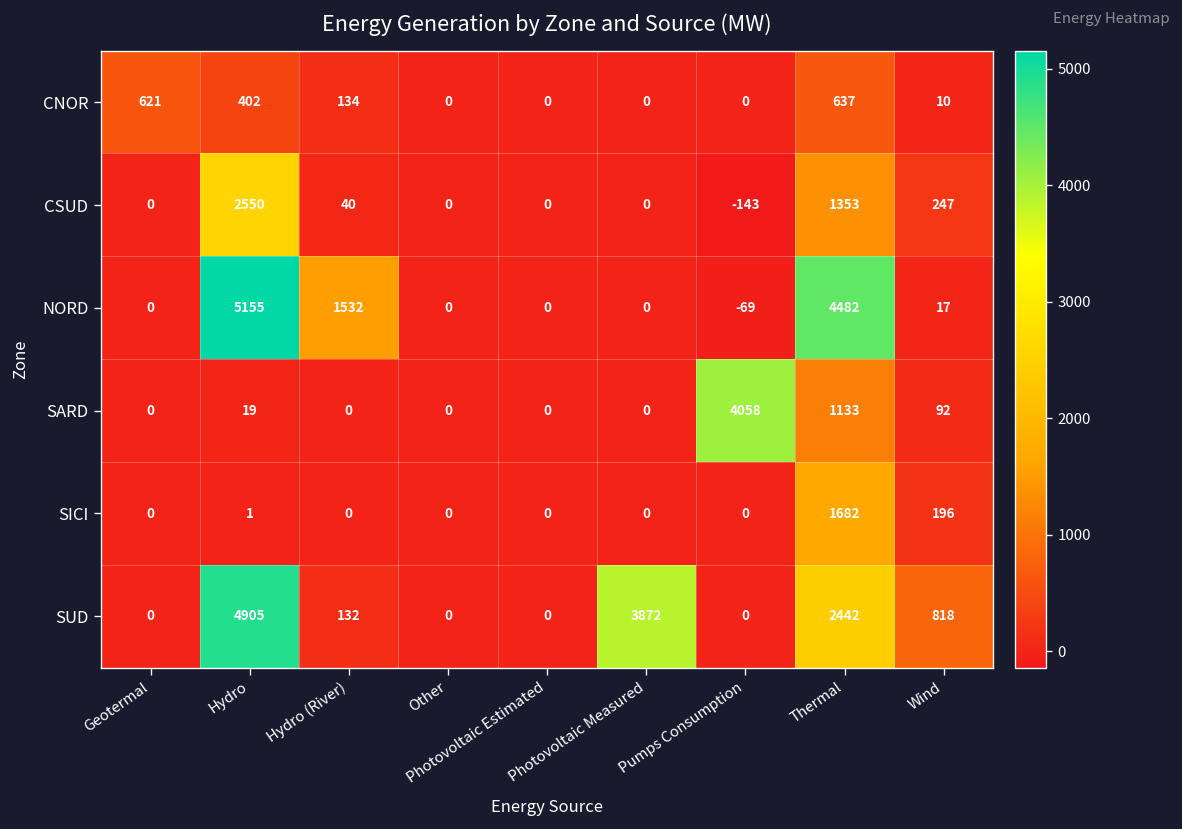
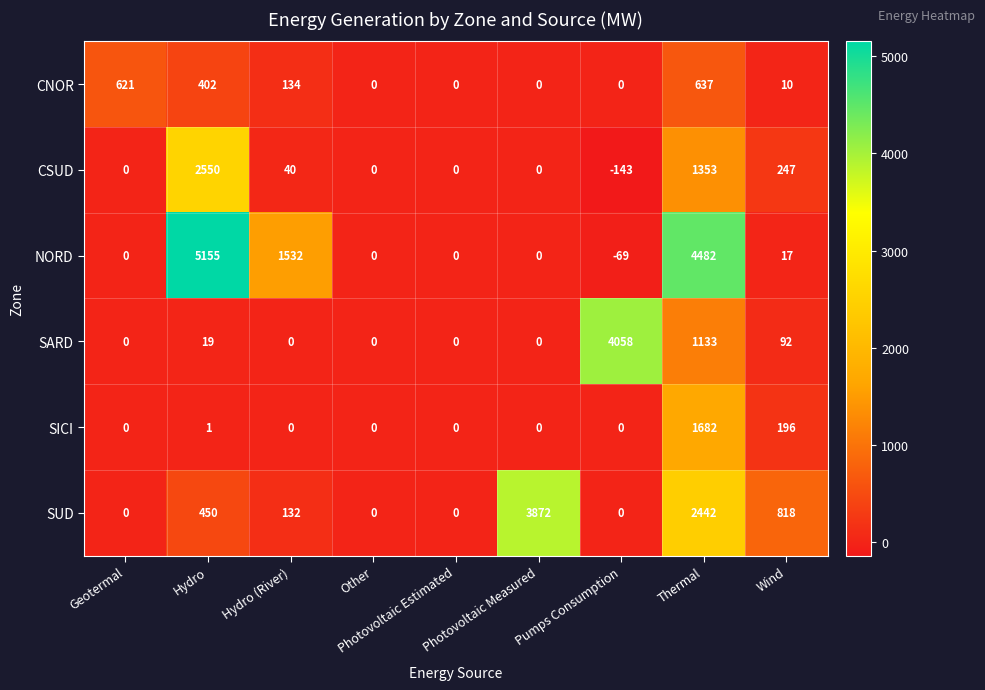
  {
    "CNOR": {
      "Geotermal": 621,
      "Hydro": 402,
      "Hydro (River)": 134,
      "Other": 0,
      "Photovoltaic Estimated": 0,
      "Photovoltaic Measured": 0,
      "Pumps Consumption": 0,
      "Thermal": 637,
      "Wind": 10
    },
    "CSUD": {
      "Geotermal": 0,
      "Hydro": 2550,
      "Hydro (River)": 40,
      "Other": 0,
      "Photovoltaic Estimated": 0,
      "Photovoltaic Measured": 0,
      "Pumps Consumption": -143,
      "Thermal": 1353,
      "Wind": 247
    },
    "NORD": {
      "Geotermal": 0,
      "Hydro": 5155,
      "Hydro (River)": 1532,
      "Other": 0,
      "Photovoltaic Estimated": 0,
      "Photovoltaic Measured": 0,
      "Pumps Consumption": -69,
      "Thermal": 4482,
      "Wind": 17
    },
    "SARD": {
      "Geotermal": 0,
      "Hydro": 19,
      "Hydro (River)": 0,
      "Other": 0,
      "Photovoltaic Estimated": 0,
      "Photovoltaic Measured": 0,
      "Pumps Consumption": 4058,
      "Thermal": 1133,
      "Wind": 92
    },
    "SICI": {
      "Geotermal": 0,
      "Hydro": 1,
      "Hydro (River)": 0,
      "Other": 0,
      "Photovoltaic Estimated": 0,
      "Photovoltaic Measured": 0,
      "Pumps Consumption": 0,
      "Thermal": 1682,
      "Wind": 196
    },
    "SUD": {
      "Geotermal": 0,
-     "Hydro": 4905,
+     "Hydro": 450,
      "Hydro (River)": 132,
      "Other": 0,
      "Photovoltaic Estimated": 0,
      "Photovoltaic Measured": 3872,
      "Pumps Consumption": 0,
      "Thermal": 2442,
      "Wind": 818
    }
  }
